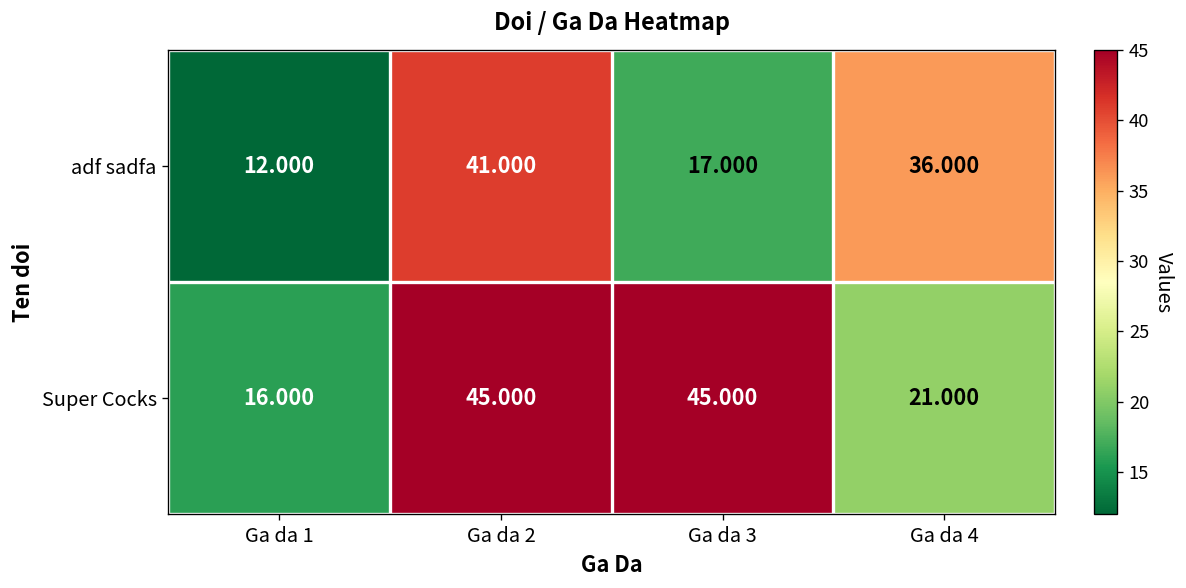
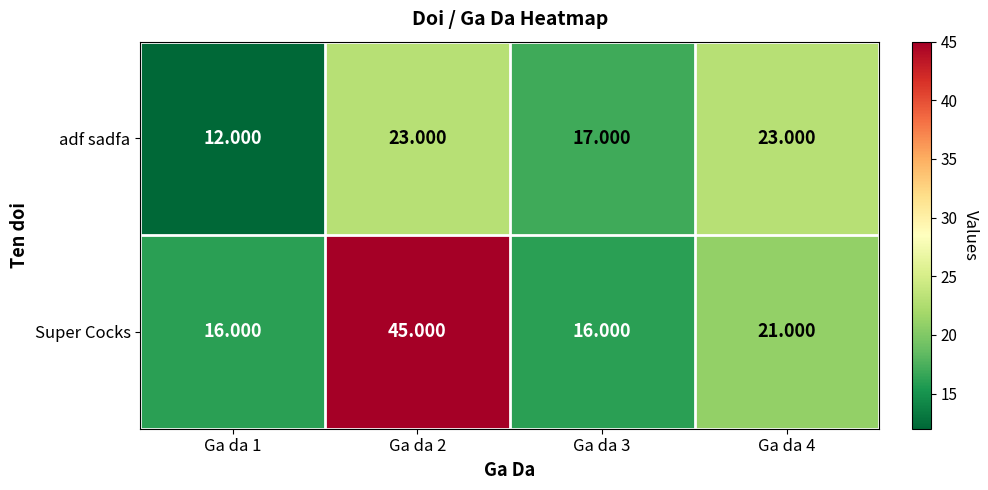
  {
    "adf sadfa": {
      "Ga da 1": 12.000,
-     "Ga da 2": 41.000,
+     "Ga da 2": 23.000,
      "Ga da 3": 17.000,
-     "Ga da 4": 36.000
+     "Ga da 4": 23.000
    },
    "Super Cocks": {
      "Ga da 1": 16.000,
      "Ga da 2": 45.000,
-     "Ga da 3": 45.000,
+     "Ga da 3": 16.000,
      "Ga da 4": 21.000
    }
  }
